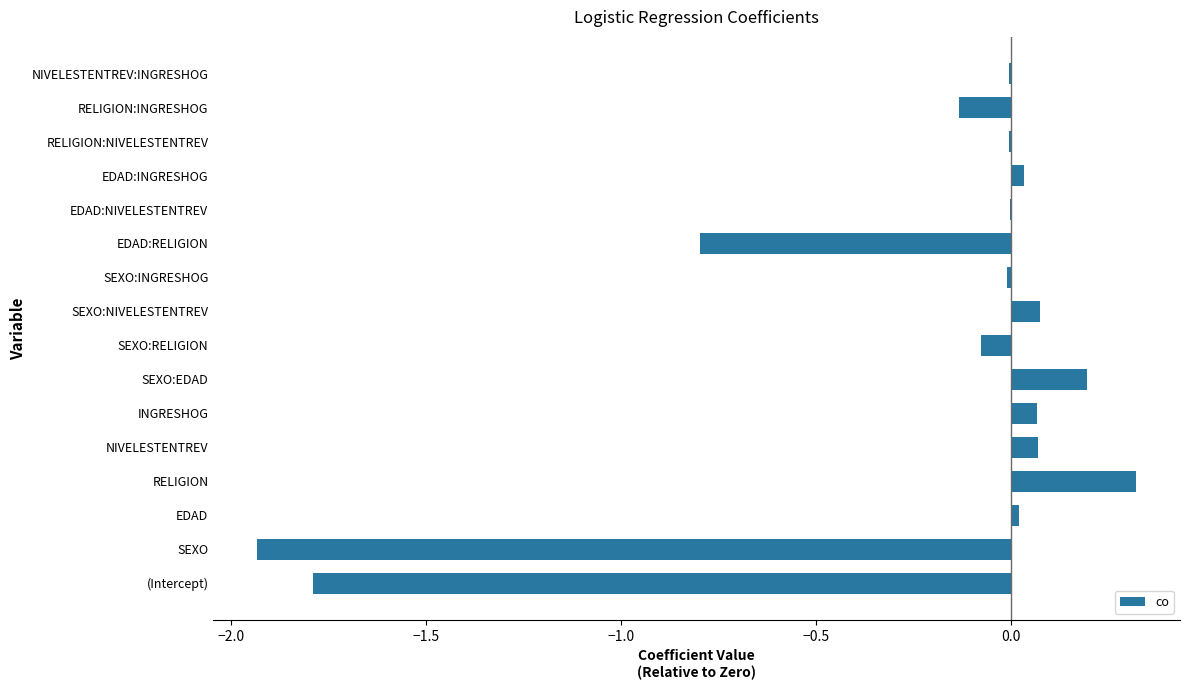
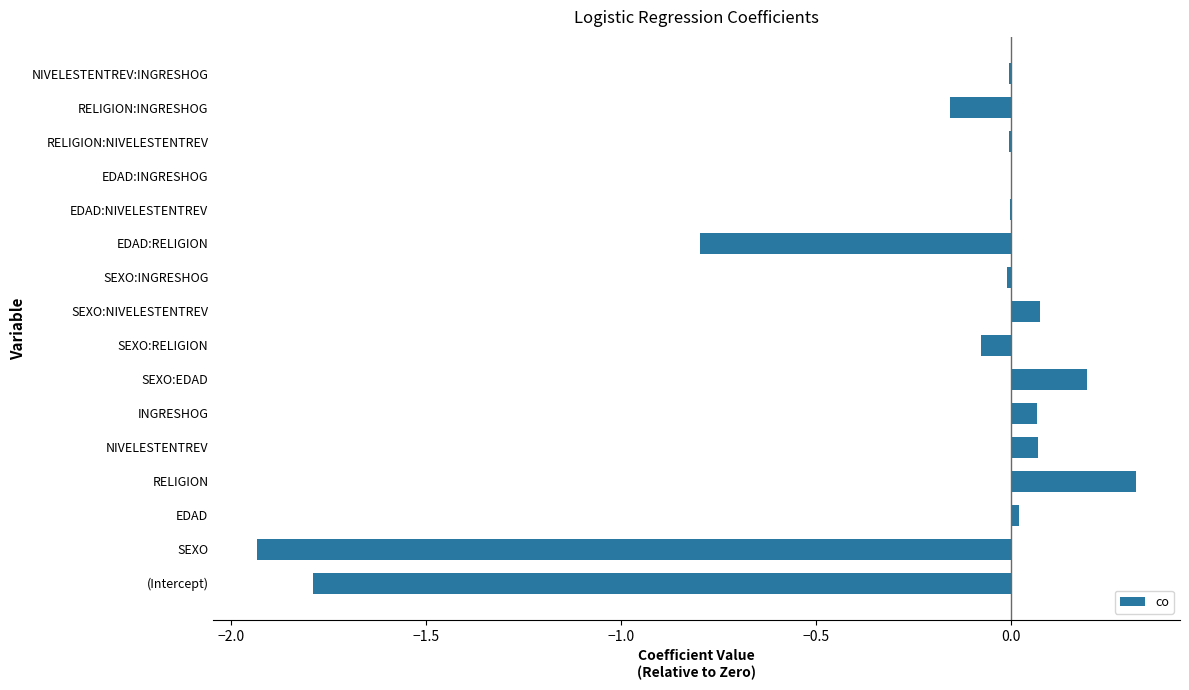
  {
-   "RELIGION:INGRESHOG": -0.13,
-   "EDAD:INGRESHOG": 0.04,
+   "RELIGION:INGRESHOG": -0.16,
+   "EDAD:INGRESHOG": 0.00,
    "EDAD:RELIGION": -0.80,
    "SEXO:INGRESHOG": -0.01,
    "SEXO:NIVELESTENTREV": 0.08,
    "SEXO:RELIGION": -0.08,
    "SEXO:EDAD": 0.20,
    "INGRESHOG": 0.07,
    "NIVELESTENTREV": 0.07,
    "RELIGION": 0.32,
    "EDAD": 0.02,
    "SEXO": -1.93,
    "(Intercept)": -1.79
  }
